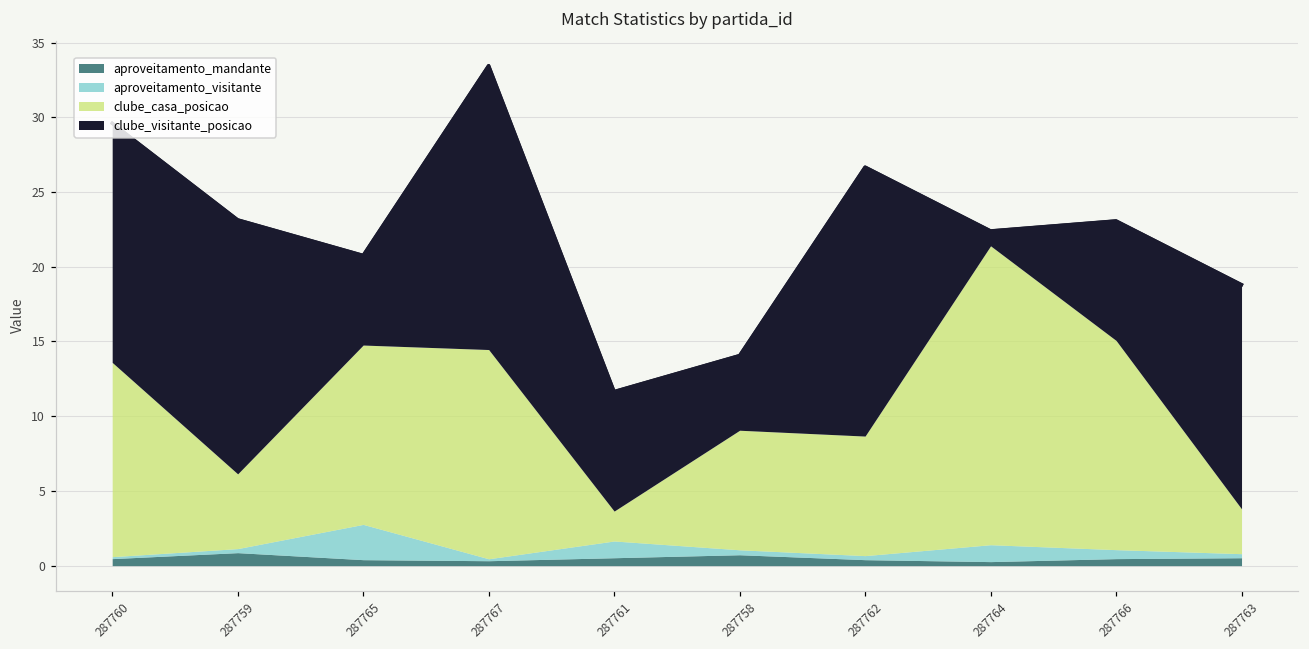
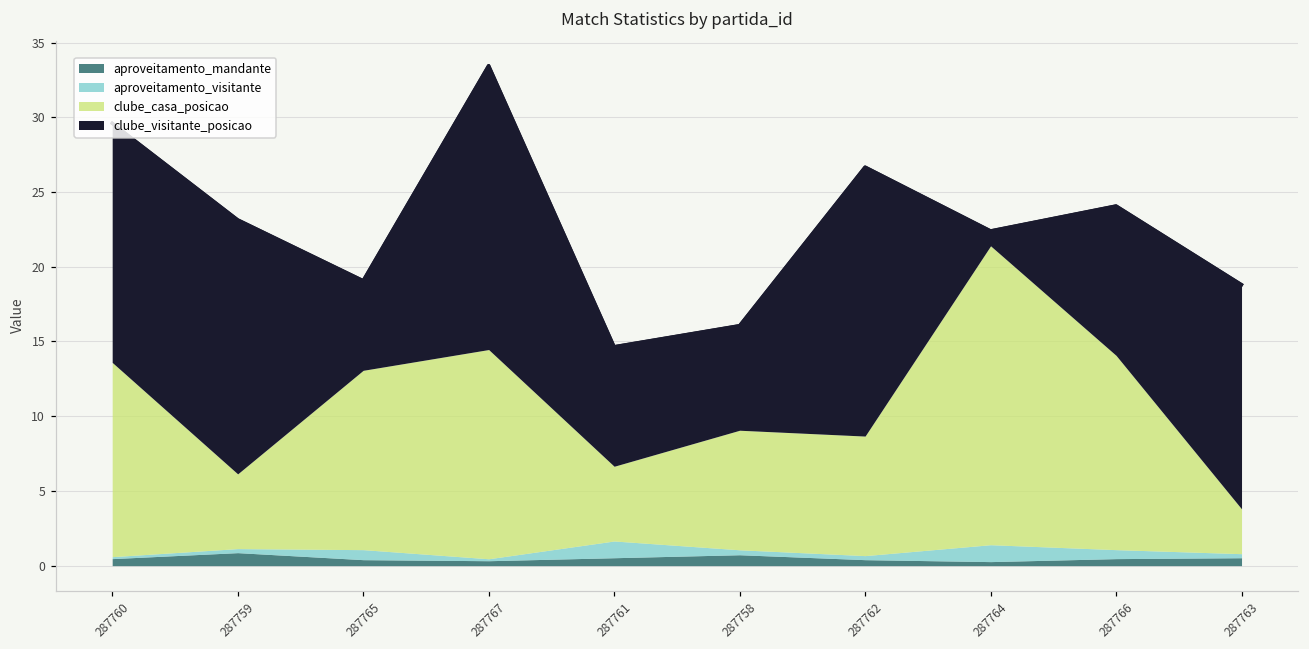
  {
    "aproveitamento_mandante": {
      "287759": 0.9,
      "287765": 0.4,
      "287761": 0.5,
      "287758": 0.7,
      "287762": 0.4,
      "287764": 0.3,
      "287766": 0.5,
      "287763": 0.5
    },
    "aproveitamento_visitante": {
      "287759": 0.3,
-     "287765": 2.4,
+     "287765": 0.7,
      "287761": 1.1,
      "287758": 0.3,
      "287762": 0.3,
      "287764": 1.1,
      "287766": 0.6,
      "287763": 0.3
    },
    "clube_casa_posicao": {
-     "287761": 2,
-     "287766": 14
+     "287761": 5,
+     "287766": 13
    },
    "clube_visitante_posicao": {
      "287759": 17,
      "287765": 6,
      "287767": 19,
      "287761": 8,
-     "287758": 5,
+     "287758": 7,
      "287762": 18,
      "287764": 1,
-     "287766": 8,
+     "287766": 10,
      "287763": 15
    }
  }
